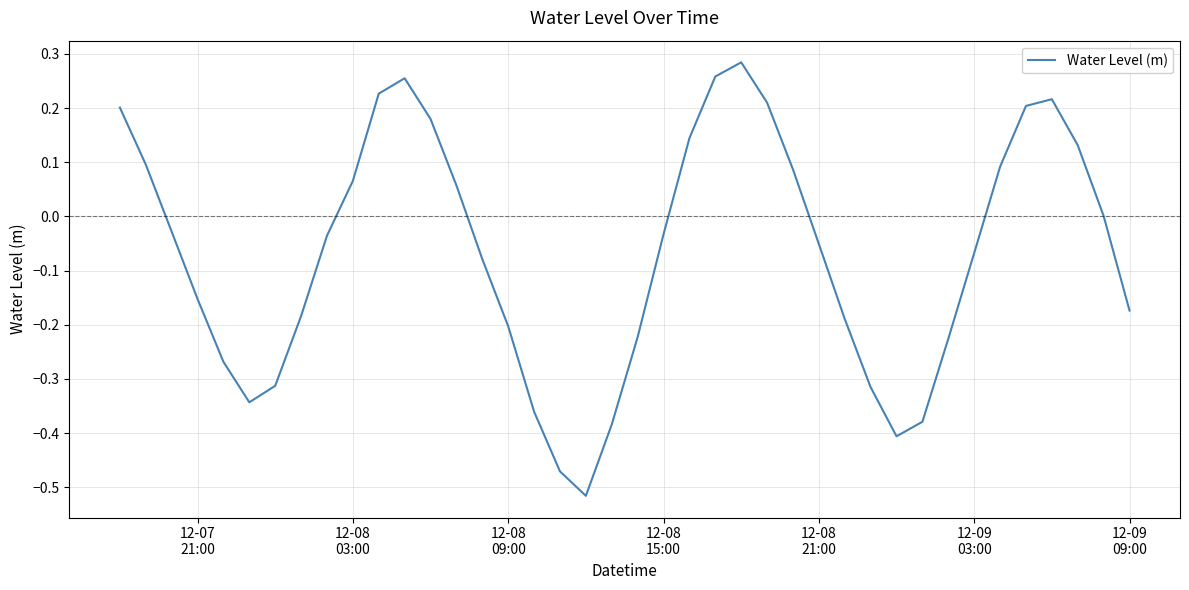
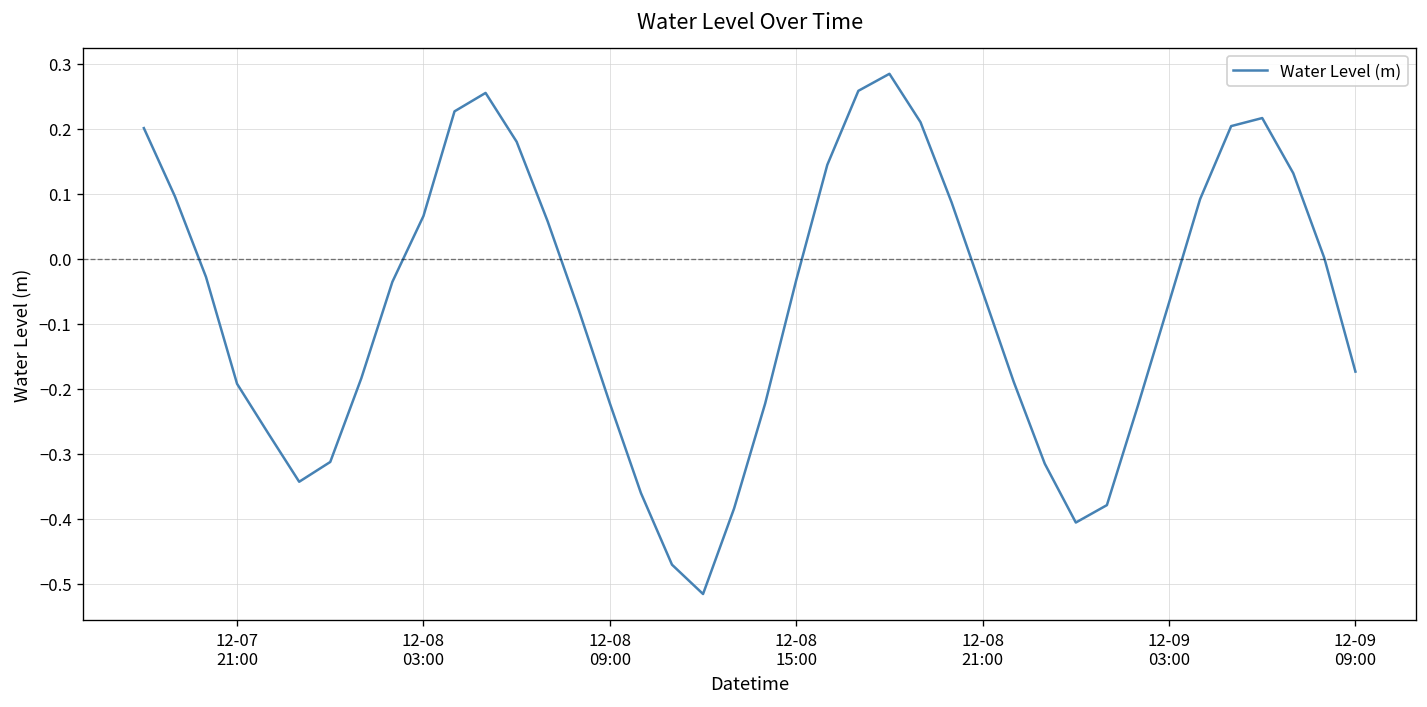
  {
-   "12-07 21:00": -0.15,
+   "12-07 21:00": -0.19,
    "12-08 03:00": 0.07,
-   "12-08 09:00": -0.20,
+   "12-08 09:00": -0.22,
    "12-08 15:00": -0.03,
    "12-08 21:00": -0.05,
    "12-09 03:00": -0.07,
    "12-09 09:00": -0.17
  }
